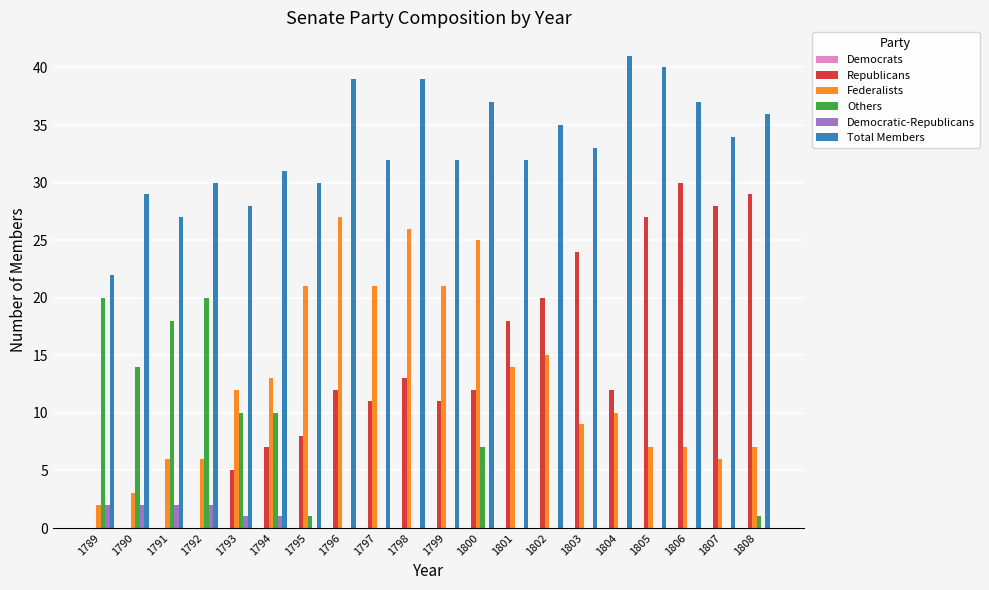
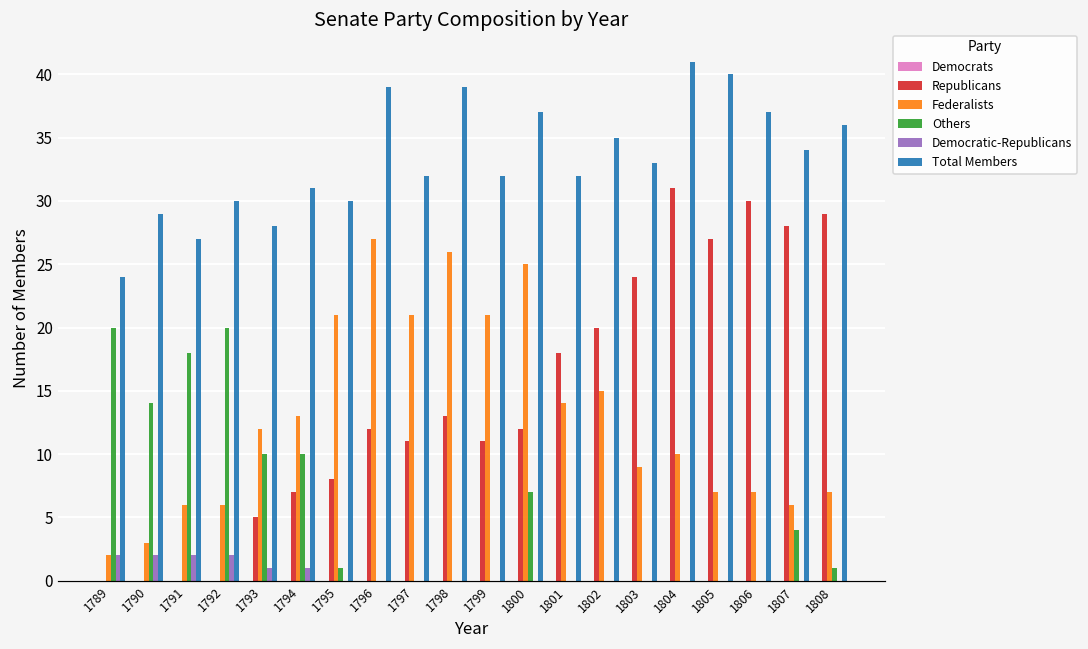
  {
    "Democrats": {
      "1789": 0,
      "1790": 0,
      "1791": 0,
      "1792": 0,
      "1793": 0,
      "1794": 0,
      "1795": 0,
      "1796": 0,
      "1797": 0,
      "1798": 0,
      "1799": 0,
      "1800": 0,
      "1801": 0,
      "1802": 0,
      "1803": 0,
      "1804": 0,
      "1805": 0,
      "1806": 0,
      "1807": 0,
      "1808": 0
    },
    "Republicans": {
      "1789": 0,
      "1790": 0,
      "1791": 0,
      "1792": 0,
      "1793": 5,
      "1794": 7,
      "1795": 8,
      "1796": 12,
      "1797": 11,
      "1798": 13,
      "1799": 11,
      "1800": 12,
      "1801": 18,
      "1802": 20,
      "1803": 24,
-     "1804": 12,
+     "1804": 31,
      "1805": 27,
      "1806": 30,
      "1807": 28,
      "1808": 29
    },
    "Federalists": {
      "1789": 2,
      "1790": 3,
      "1791": 6,
      "1792": 6,
      "1793": 12,
      "1794": 13,
      "1795": 21,
      "1796": 27,
      "1797": 21,
      "1798": 26,
      "1799": 21,
      "1800": 25,
      "1801": 14,
      "1802": 15,
      "1803": 9,
      "1804": 10,
      "1805": 7,
      "1806": 7,
      "1807": 6,
      "1808": 7
    },
    "Others": {
      "1789": 20,
      "1790": 14,
      "1791": 18,
      "1792": 20,
      "1793": 10,
      "1794": 10,
      "1795": 1,
      "1796": 0,
      "1797": 0,
      "1798": 0,
      "1799": 0,
      "1800": 7,
      "1801": 0,
      "1802": 0,
      "1803": 0,
      "1804": 0,
      "1805": 0,
      "1806": 0,
-     "1807": 0,
+     "1807": 4,
      "1808": 1
    },
    "Democratic-Republicans": {
      "1789": 2,
      "1790": 2,
      "1791": 2,
      "1792": 2,
      "1793": 1,
      "1794": 1,
      "1795": 0,
      "1796": 0,
      "1797": 0,
      "1798": 0,
      "1799": 0,
      "1800": 0,
      "1801": 0,
      "1802": 0,
      "1803": 0,
      "1804": 0,
      "1805": 0,
      "1806": 0,
      "1807": 0,
      "1808": 0
    },
    "Total Members": {
-     "1789": 22,
+     "1789": 24,
      "1790": 29,
      "1791": 27,
      "1792": 30,
      "1793": 28,
      "1794": 31,
      "1795": 30,
      "1796": 39,
      "1797": 32,
      "1798": 39,
      "1799": 32,
      "1800": 37,
      "1801": 32,
      "1802": 35,
      "1803": 33,
      "1804": 41,
      "1805": 40,
      "1806": 37,
      "1807": 34,
      "1808": 36
    }
  }
